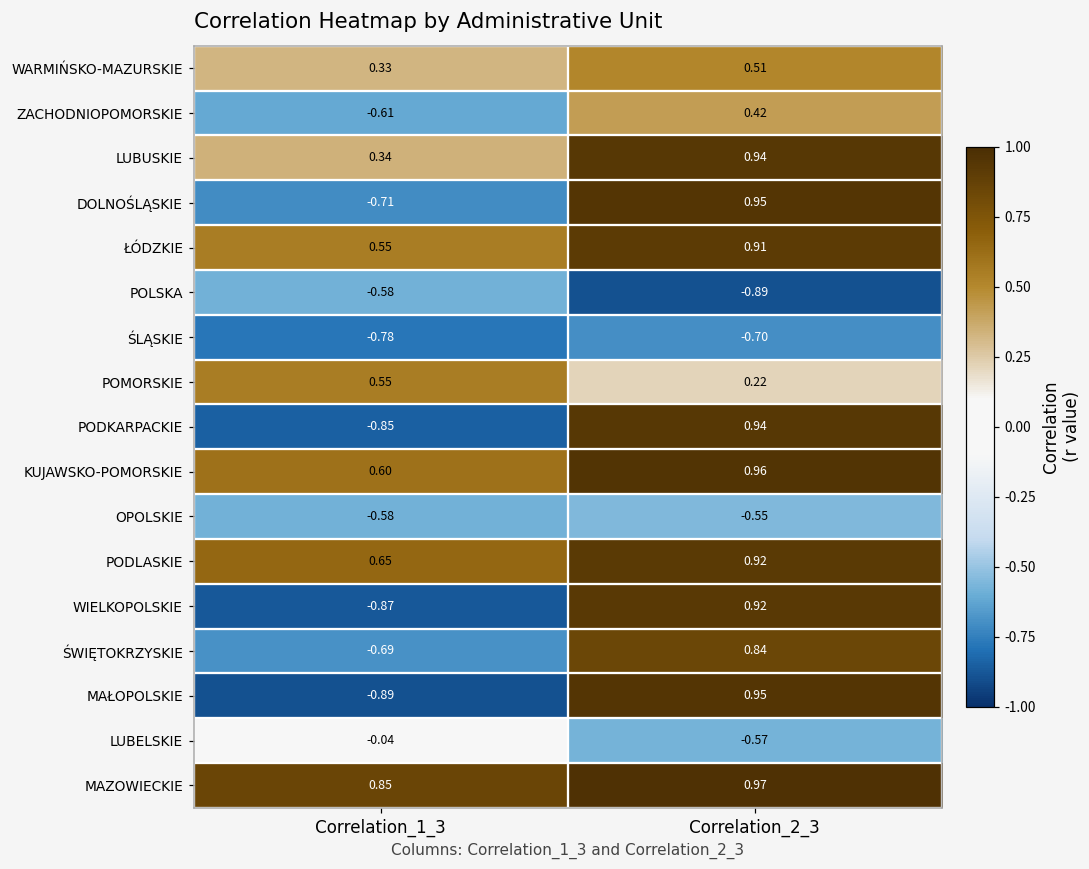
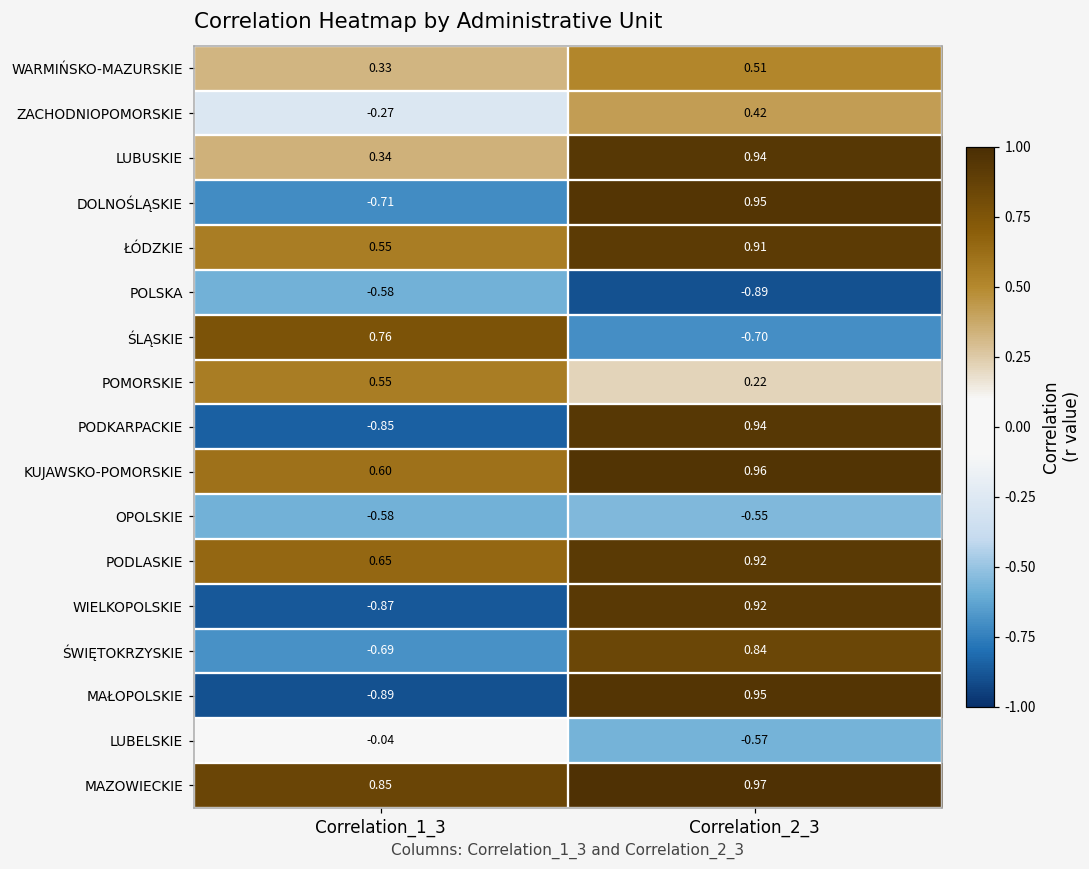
  {
    "WARMIŃSKO-MAZURSKIE": {
      "Correlation_1_3": 0.33,
      "Correlation_2_3": 0.51
    },
    "ZACHODNIOPOMORSKIE": {
-     "Correlation_1_3": -0.61,
+     "Correlation_1_3": -0.27,
      "Correlation_2_3": 0.42
    },
    "LUBUSKIE": {
      "Correlation_1_3": 0.34,
      "Correlation_2_3": 0.94
    },
    "DOLNOŚLĄSKIE": {
      "Correlation_1_3": -0.71,
      "Correlation_2_3": 0.95
    },
    "ŁÓDZKIE": {
      "Correlation_1_3": 0.55,
      "Correlation_2_3": 0.91
    },
    "POLSKA": {
      "Correlation_1_3": -0.58,
      "Correlation_2_3": -0.89
    },
    "ŚLĄSKIE": {
-     "Correlation_1_3": -0.78,
+     "Correlation_1_3": 0.76,
      "Correlation_2_3": -0.70
    },
    "POMORSKIE": {
      "Correlation_1_3": 0.55,
      "Correlation_2_3": 0.22
    },
    "PODKARPACKIE": {
      "Correlation_1_3": -0.85,
      "Correlation_2_3": 0.94
    },
    "KUJAWSKO-POMORSKIE": {
      "Correlation_1_3": 0.60,
      "Correlation_2_3": 0.96
    },
    "OPOLSKIE": {
      "Correlation_1_3": -0.58,
      "Correlation_2_3": -0.55
    },
    "PODLASKIE": {
      "Correlation_1_3": 0.65,
      "Correlation_2_3": 0.92
    },
    "WIELKOPOLSKIE": {
      "Correlation_1_3": -0.87,
      "Correlation_2_3": 0.92
    },
    "ŚWIĘTOKRZYSKIE": {
      "Correlation_1_3": -0.69,
      "Correlation_2_3": 0.84
    },
    "MAŁOPOLSKIE": {
      "Correlation_1_3": -0.89,
      "Correlation_2_3": 0.95
    },
    "LUBELSKIE": {
      "Correlation_1_3": -0.04,
      "Correlation_2_3": -0.57
    },
    "MAZOWIECKIE": {
      "Correlation_1_3": 0.85,
      "Correlation_2_3": 0.97
    }
  }
